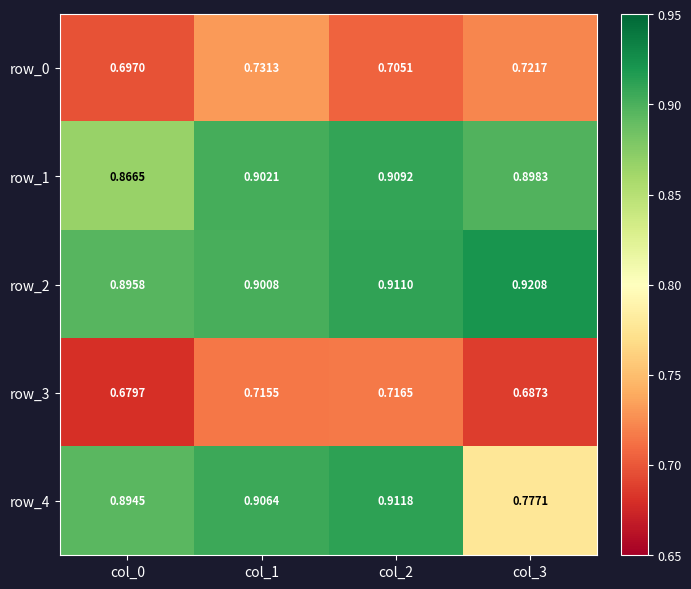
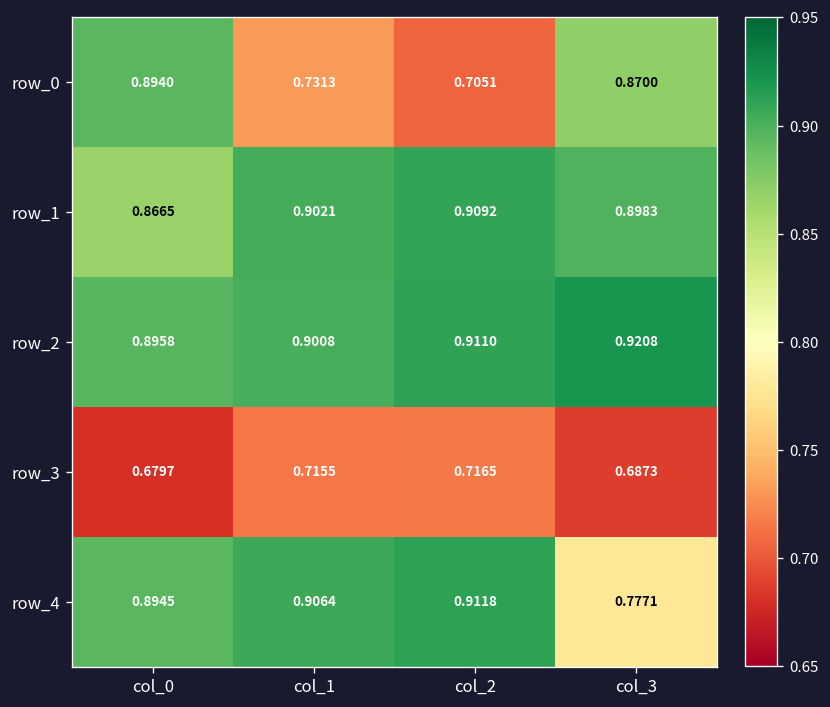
  {
    "row_0": {
-     "col_0": 0.6970,
+     "col_0": 0.8940,
      "col_1": 0.7313,
      "col_2": 0.7051,
-     "col_3": 0.7217
+     "col_3": 0.8700
    },
    "row_1": {
      "col_0": 0.8665,
      "col_1": 0.9021,
      "col_2": 0.9092,
      "col_3": 0.8983
    },
    "row_2": {
      "col_0": 0.8958,
      "col_1": 0.9008,
      "col_2": 0.9110,
      "col_3": 0.9208
    },
    "row_3": {
      "col_0": 0.6797,
      "col_1": 0.7155,
      "col_2": 0.7165,
      "col_3": 0.6873
    },
    "row_4": {
      "col_0": 0.8945,
      "col_1": 0.9064,
      "col_2": 0.9118,
      "col_3": 0.7771
    }
  }
